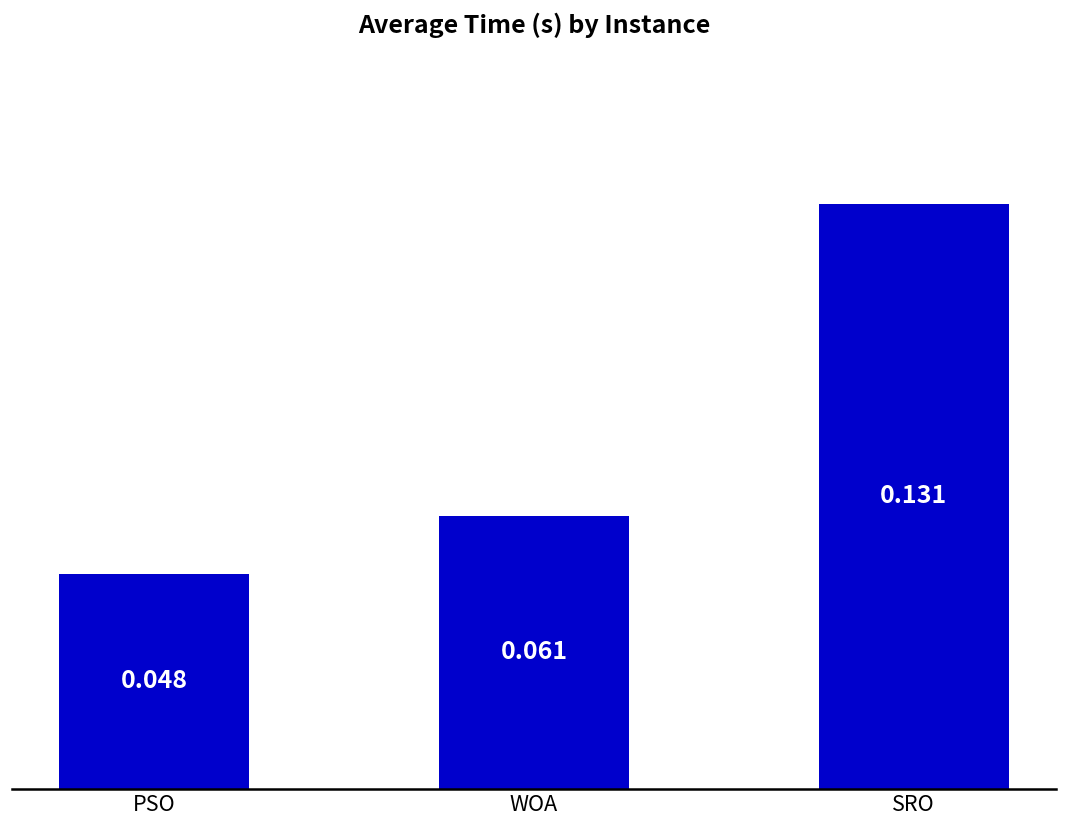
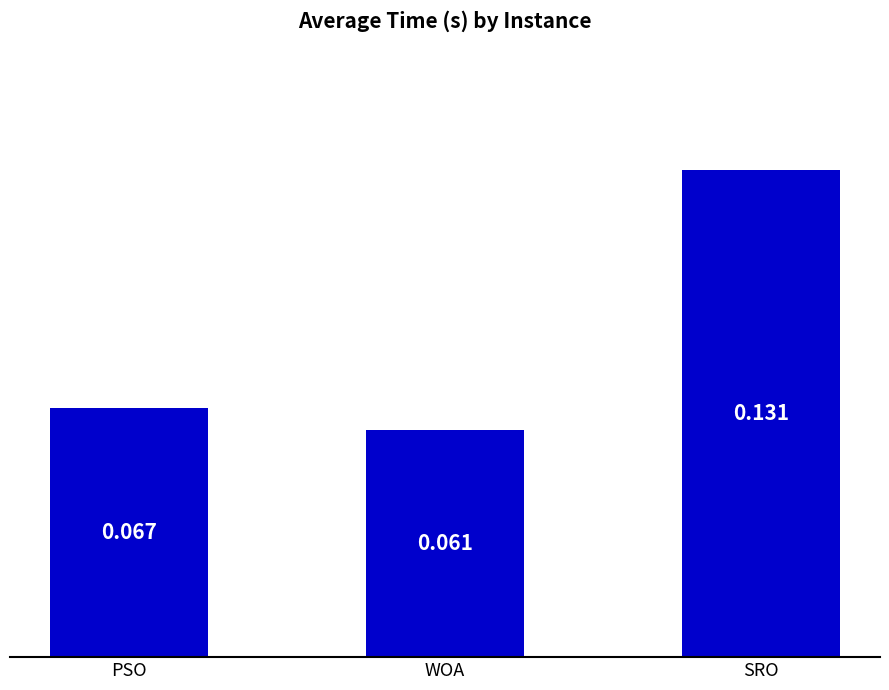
  {
-   "PSO": 0.048,
+   "PSO": 0.067,
    "WOA": 0.061,
    "SRO": 0.131
  }
